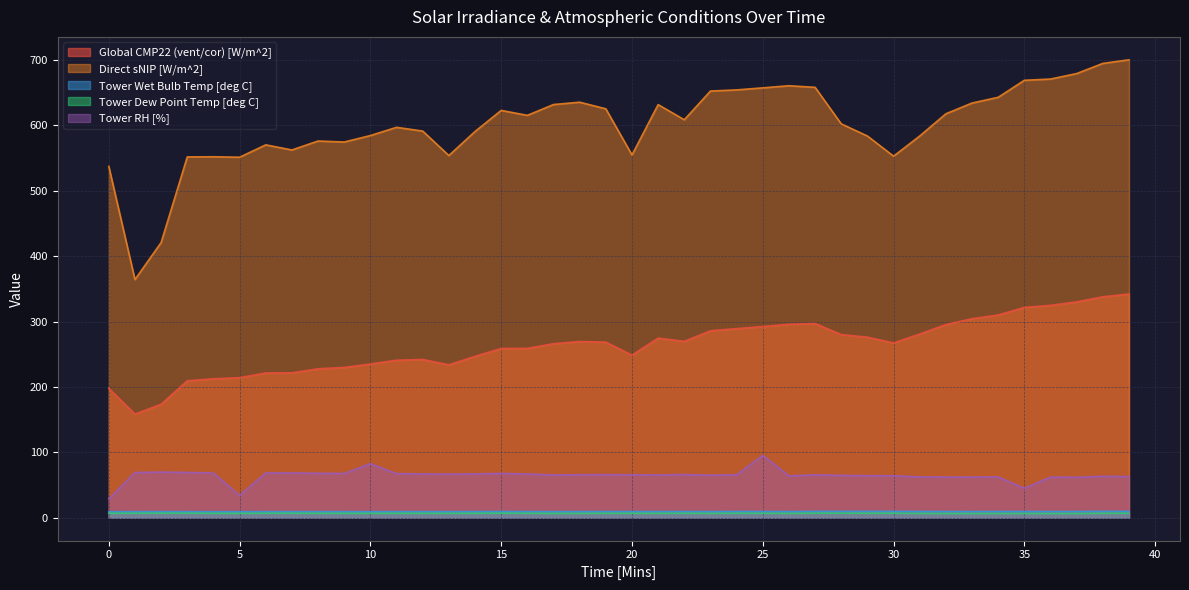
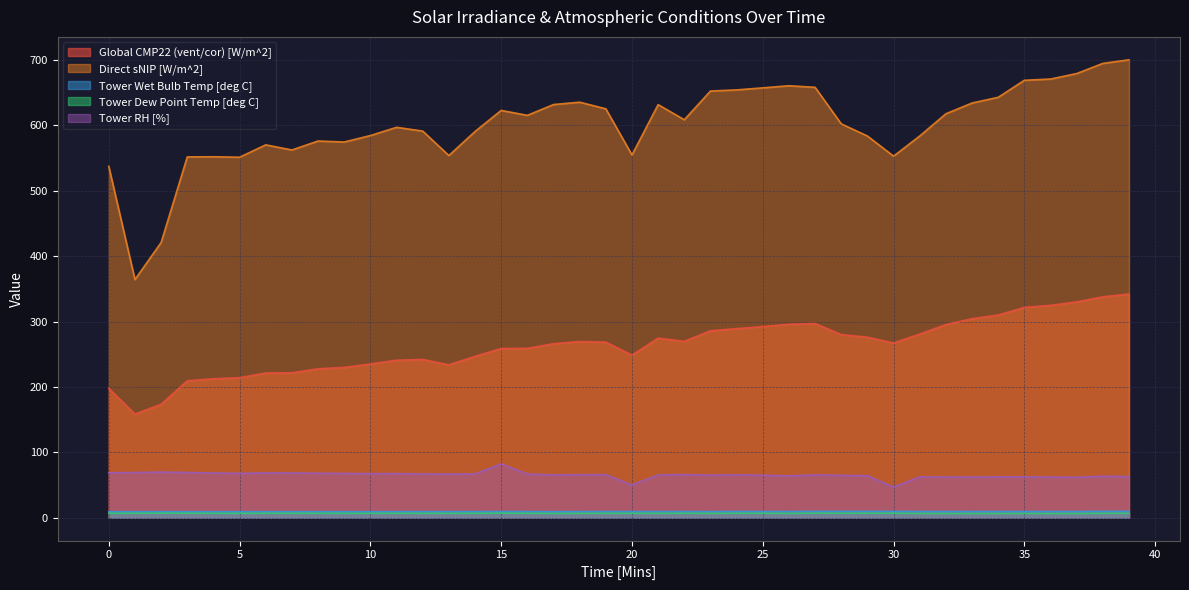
  {
    "Tower RH [%]": {
-     "0": 30,
-     "5": 30,
-     "10": 80,
-     "15": 70,
-     "20": 70,
-     "25": 100,
-     "30": 60,
-     "35": 40
+     "0": 70,
+     "5": 70,
+     "10": 70,
+     "15": 80,
+     "20": 50,
+     "25": 60,
+     "30": 50,
+     "35": 60
    }
  }
